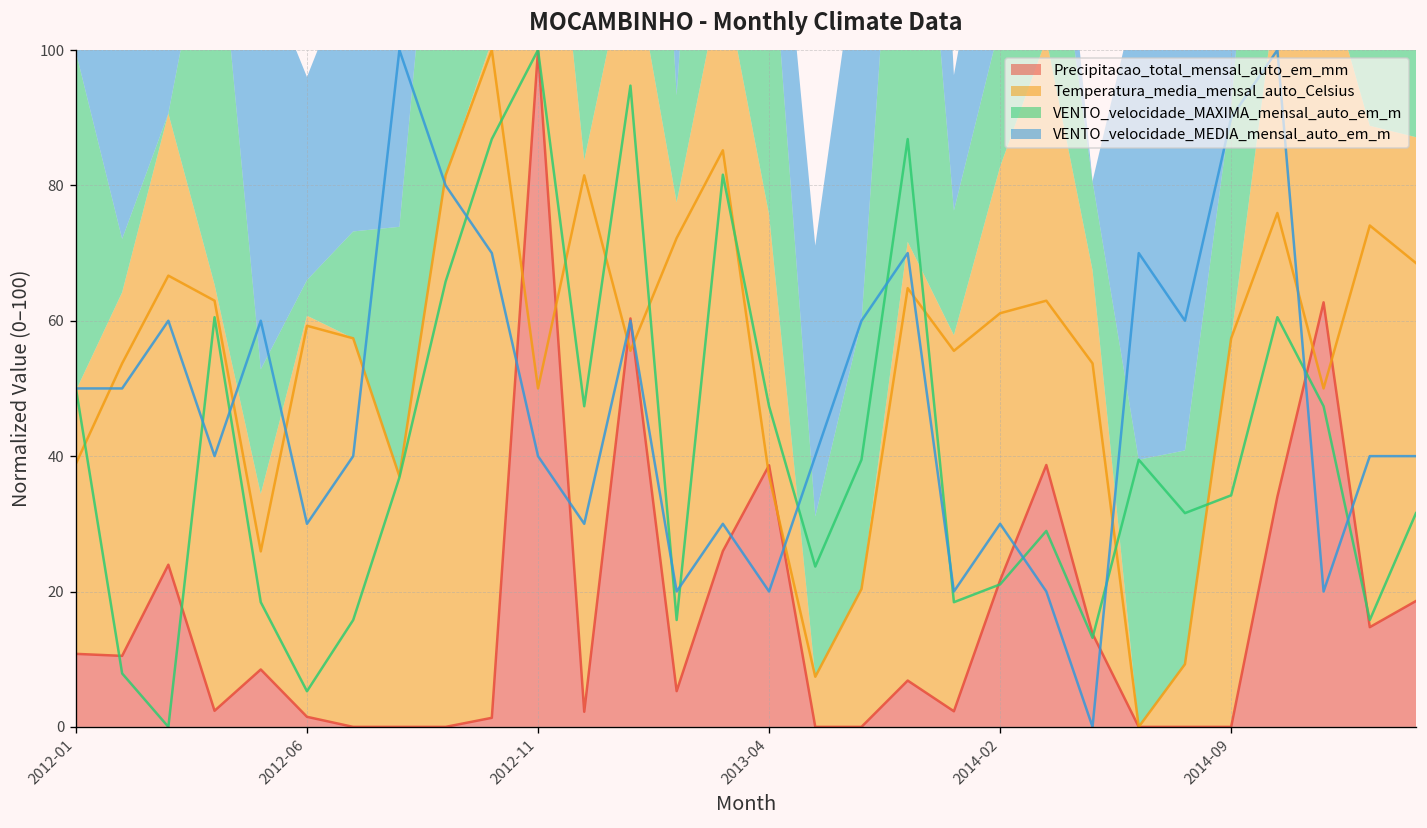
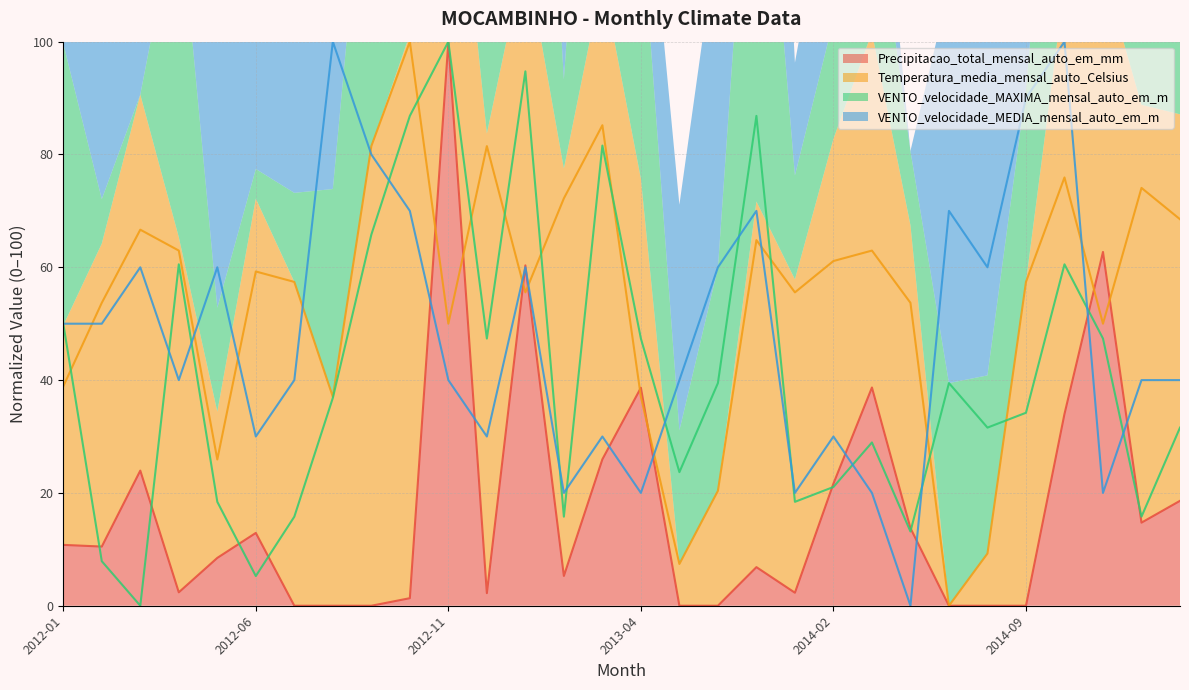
  {
    "Precipitacao_total_mensal_auto_em_mm": {
      "2012-01": 11,
-     "2012-06": 1,
+     "2012-06": 13,
      "2013-04": 39,
      "2014-02": 22,
      "2014-09": 0
    }
  }
